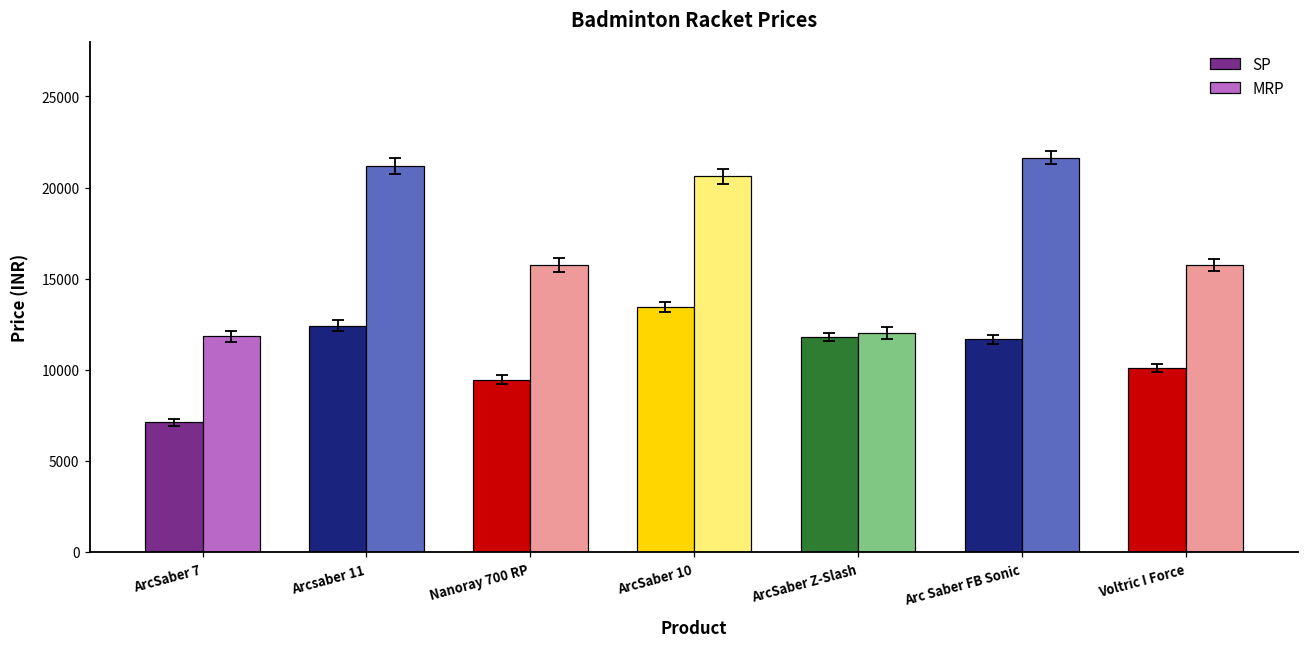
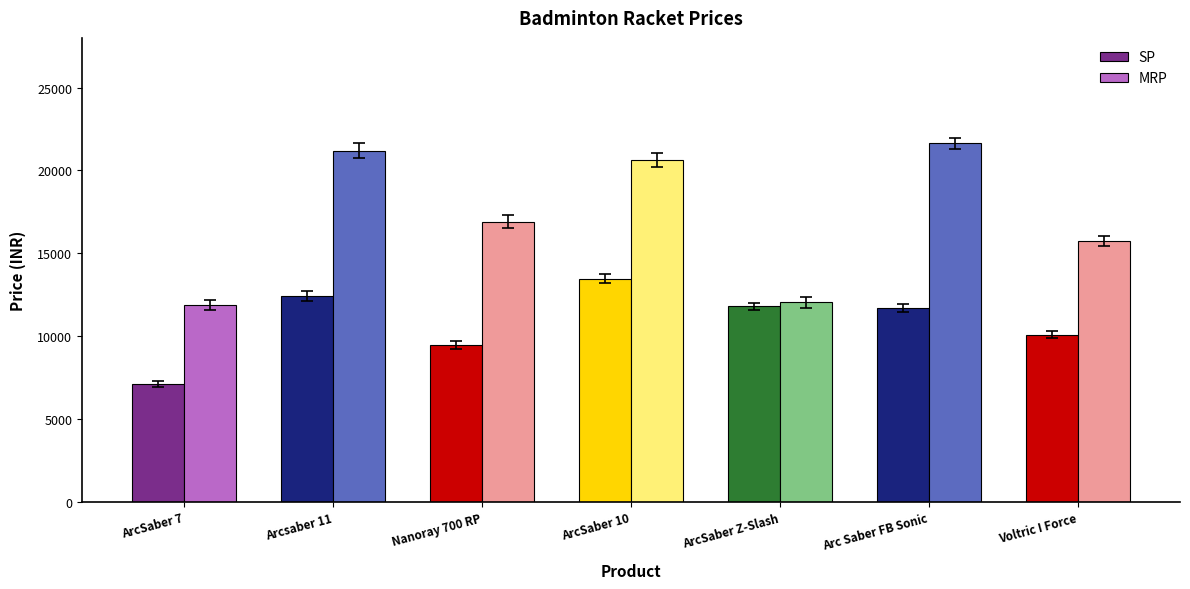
  {
    "SP": {
      "ArcSaber 7": 7100,
      "Arcsaber 11": 12400,
      "Nanoray 700 RP": 9500,
      "ArcSaber 10": 13500,
      "ArcSaber Z-Slash": 11800,
      "Arc Saber FB Sonic": 11700,
      "Voltric I Force": 10100
    },
    "MRP": {
      "ArcSaber 7": 11800,
      "Arcsaber 11": 21200,
-     "Nanoray 700 RP": 15700,
+     "Nanoray 700 RP": 16900,
      "ArcSaber 10": 20600,
      "ArcSaber Z-Slash": 12000,
      "Arc Saber FB Sonic": 21600,
      "Voltric I Force": 15700
    }
  }
